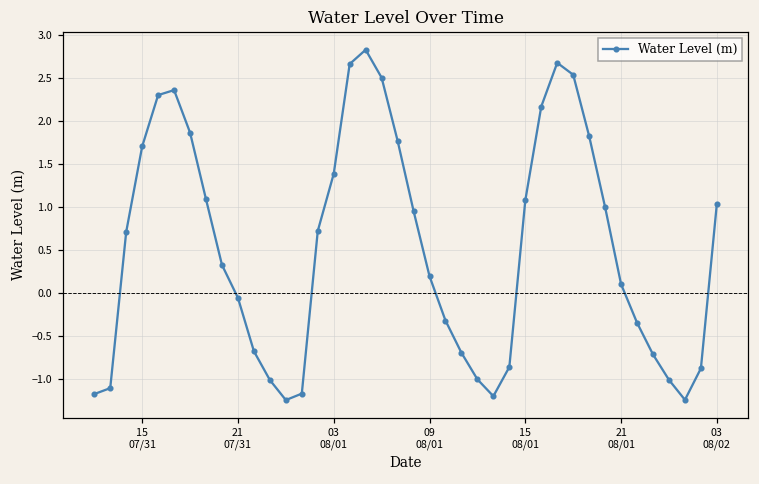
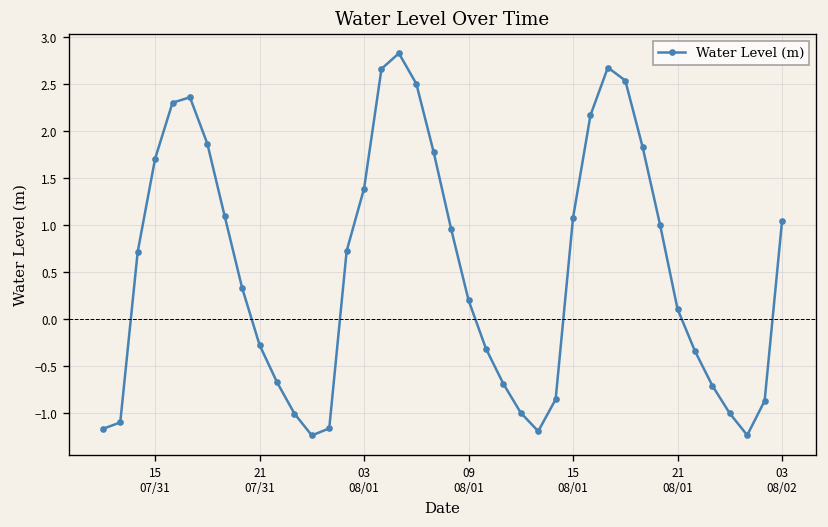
  {
    "15 07/31": 1.7,
-   "21 07/31": -0.1,
+   "21 07/31": -0.3,
    "03 08/01": 1.4,
    "09 08/01": 0.2,
    "15 08/01": 1.1,
    "21 08/01": 0.1,
    "03 08/02": 1.0
  }
